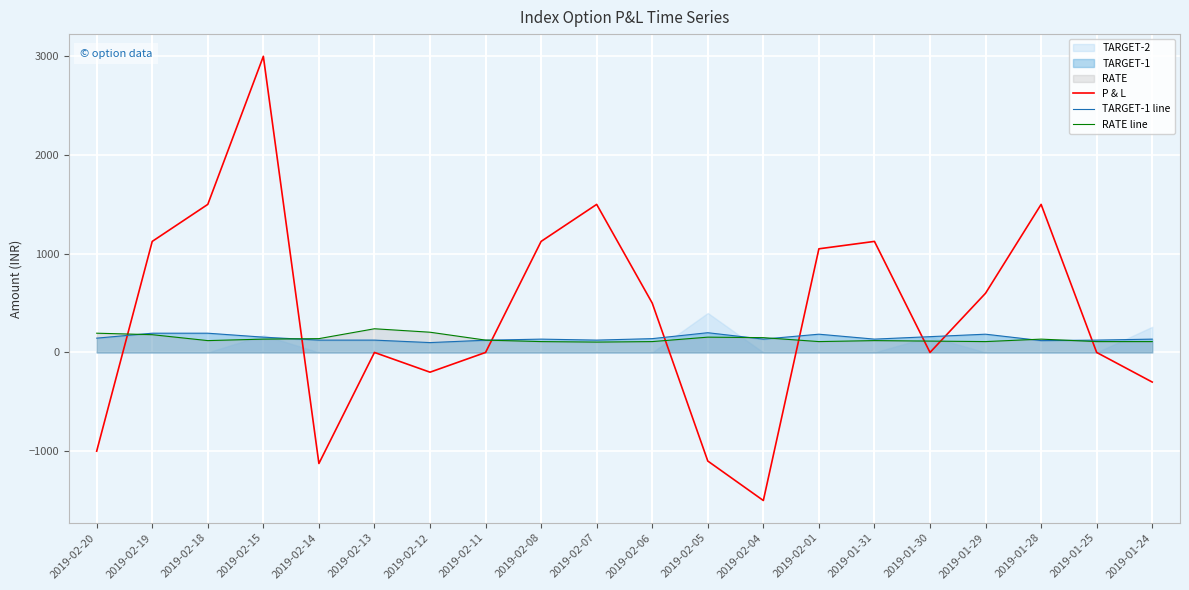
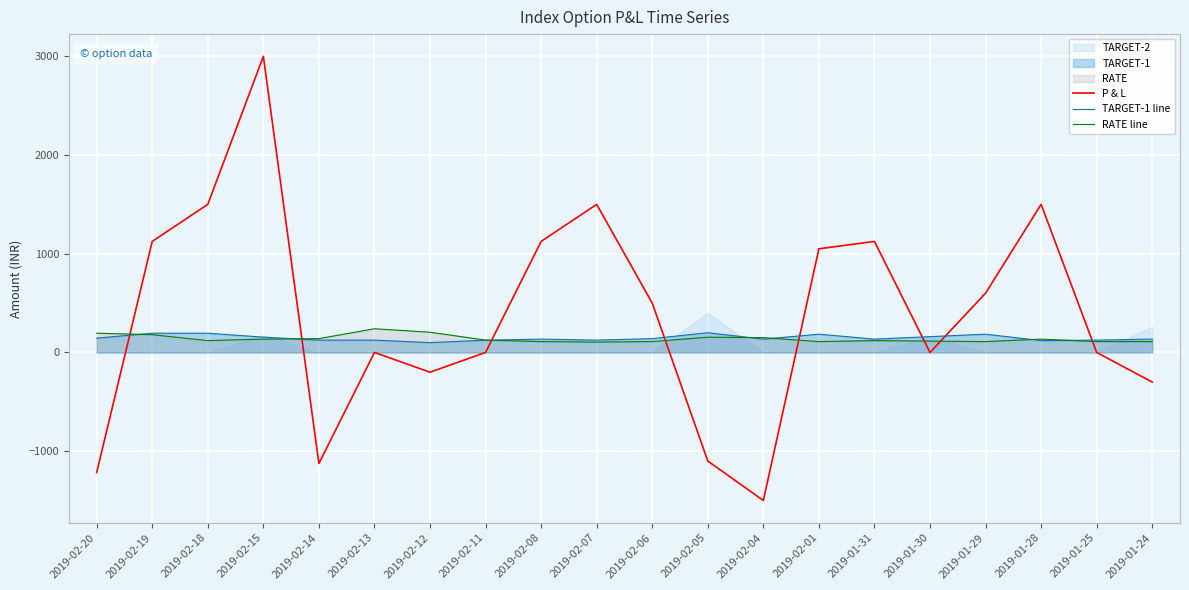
  {
    "P & L": {
-     "2019-02-20": -1000,
+     "2019-02-20": -1200,
      "2019-02-19": 1100,
      "2019-02-18": 1500,
      "2019-02-15": 3000,
      "2019-02-14": -1100,
      "2019-02-12": -200,
      "2019-02-08": 1100,
      "2019-02-07": 1500,
      "2019-02-06": 500,
      "2019-02-05": -1100,
      "2019-02-04": -1500,
      "2019-02-01": 1100,
      "2019-01-31": 1100,
      "2019-01-30": 0,
      "2019-01-29": 600,
      "2019-01-28": 1500,
      "2019-01-24": -300
    },
    "TARGET-1": {
      "2019-02-20": 100,
      "2019-02-18": 200,
      "2019-02-13": 100,
      "2019-02-12": 100,
      "2019-02-06": 100,
      "2019-02-05": 200,
      "2019-02-01": 200,
      "2019-01-29": 200
    }
  }
